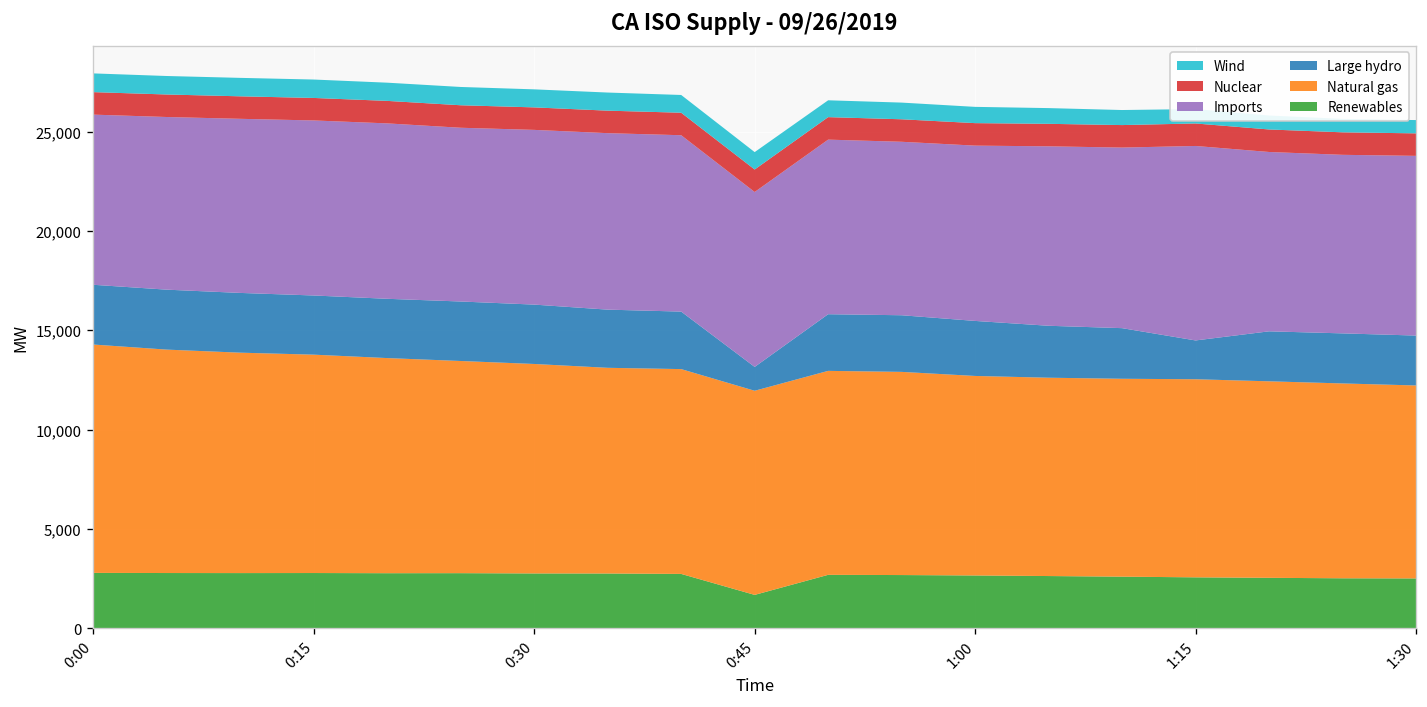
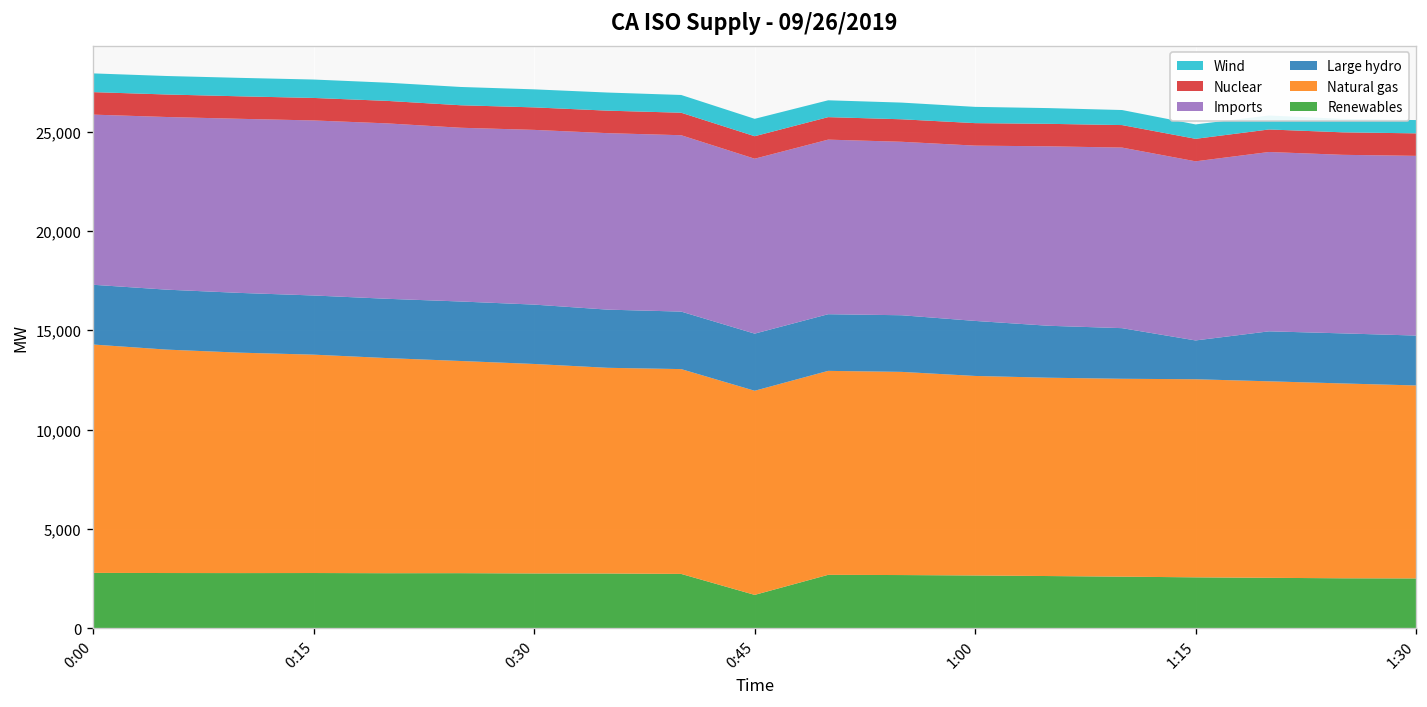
  {
    "Renewables": {
      "0:00": "2,800",
      "0:15": "2,800",
      "0:30": "2,800",
      "0:45": "1,700",
      "1:00": "2,700",
      "1:15": "2,600",
      "1:30": "2,500"
    },
    "Natural gas": {
      "0:00": "11,500",
      "0:15": "11,000",
      "0:30": "10,500",
      "0:45": "10,300",
      "1:00": "10,000",
      "1:15": "10,000",
      "1:30": "9,700"
    },
    "Large hydro": {
      "0:00": "3,000",
      "0:15": "3,000",
      "0:30": "3,000",
-     "0:45": "1,200",
+     "0:45": "2,900",
      "1:00": "2,800",
      "1:15": "2,000",
      "1:30": "2,500"
    },
    "Imports": {
      "0:00": "8,600",
      "0:15": "8,800",
      "0:30": "8,800",
      "0:45": "8,800",
      "1:00": "8,800",
-     "1:15": "9,800",
+     "1:15": "9,000",
      "1:30": "9,000"
    },
    "Nuclear": {
      "0:00": "1,100",
      "0:15": "1,100",
      "0:30": "1,100",
      "0:45": "1,100",
      "1:00": "1,100",
      "1:15": "1,100",
      "1:30": "1,100"
    },
    "Wind": {
      "0:00": "900",
      "0:15": "900",
      "0:30": "900",
      "0:45": "900",
      "1:00": "800",
      "1:30": "700"
    }
  }
